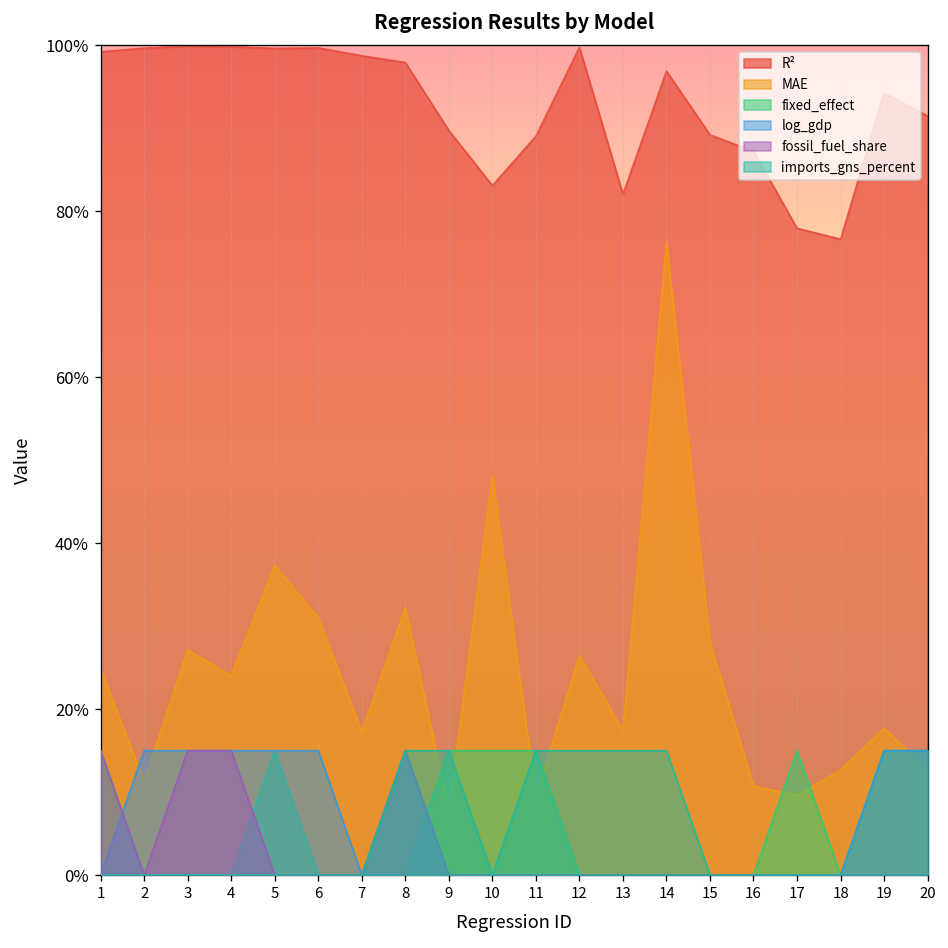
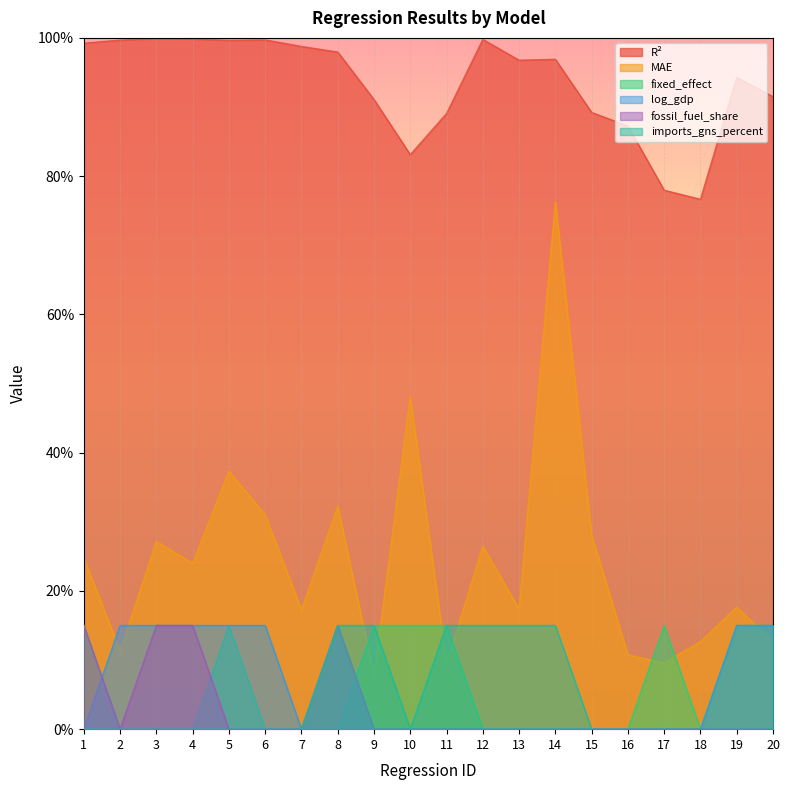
  {
    "R²": {
      "1": "99%",
      "2": "100%",
      "3": "100%",
      "4": "100%",
      "5": "100%",
      "6": "100%",
      "7": "99%",
      "8": "98%",
-     "9": "90%",
+     "9": "91%",
      "10": "83%",
      "11": "89%",
      "12": "100%",
-     "13": "82%",
+     "13": "97%",
      "14": "97%",
      "15": "89%",
      "17": "78%",
      "18": "77%",
      "20": "91%"
    },
    "MAE": {
      "1": "25%",
      "2": "11%",
      "3": "27%",
      "4": "24%",
      "5": "37%",
      "6": "31%",
      "7": "17%",
      "8": "32%",
      "9": "8%",
      "10": "48%",
      "11": "9%",
      "12": "26%",
      "13": "17%",
      "14": "76%",
      "15": "28%",
      "16": "11%",
      "17": "10%",
      "18": "13%",
      "19": "18%",
      "20": "13%"
    }
  }
